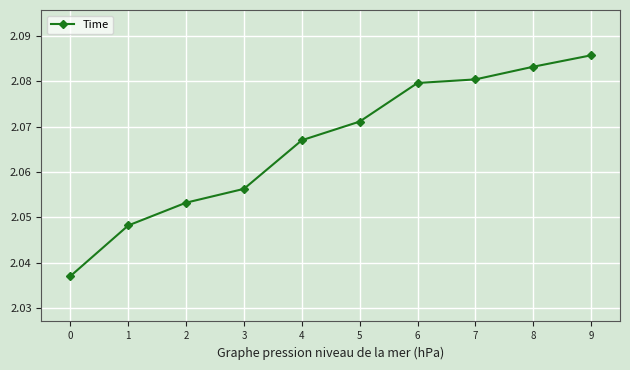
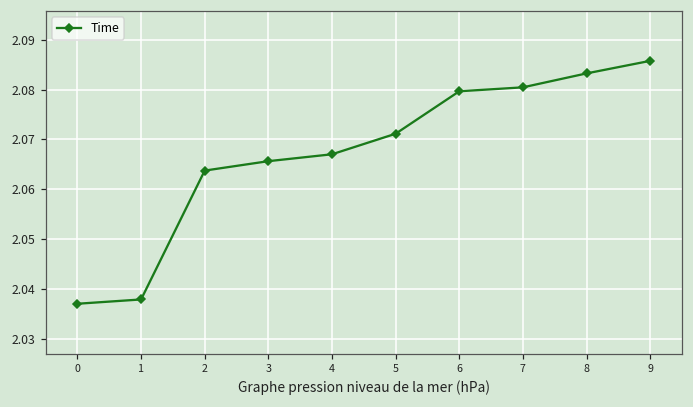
  {
    "0": 2.037,
-   "1": 2.048,
-   "2": 2.053,
-   "3": 2.056,
+   "1": 2.038,
+   "2": 2.064,
+   "3": 2.066,
    "4": 2.067,
    "5": 2.071,
    "6": 2.080,
    "7": 2.080,
    "8": 2.083,
    "9": 2.086
  }
